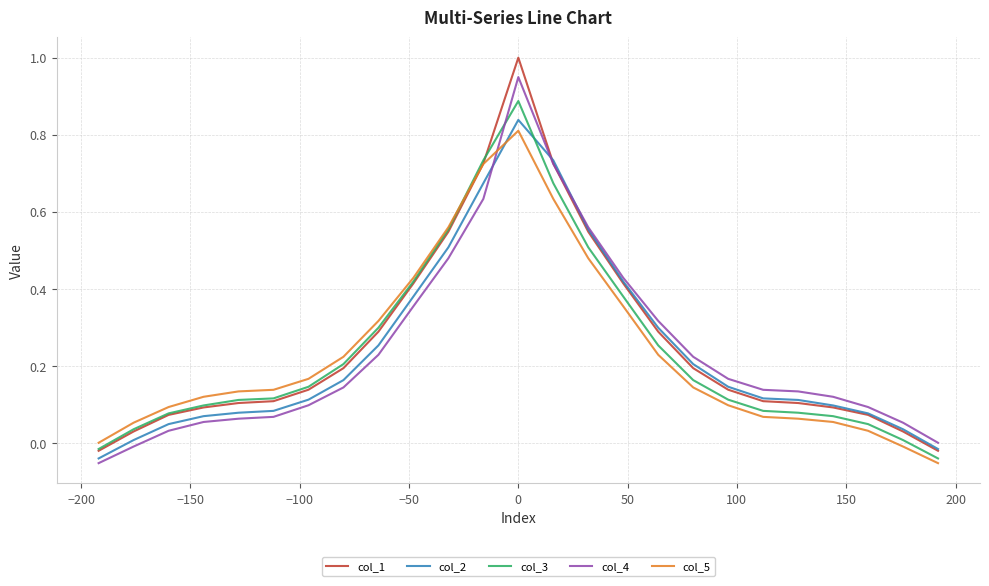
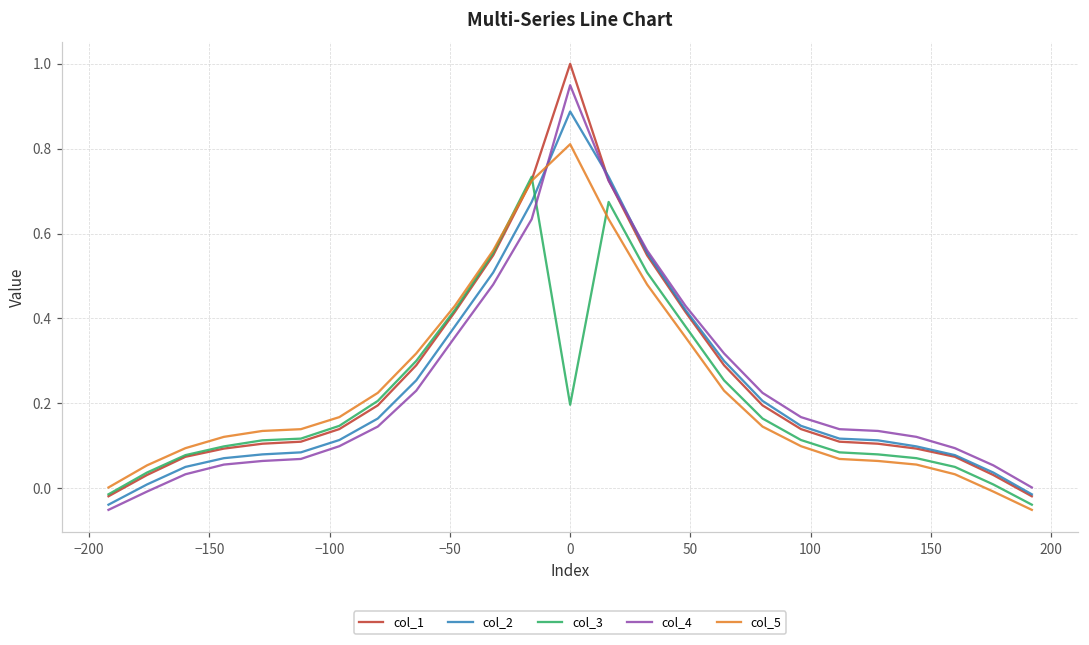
  {
    "col_1": {
      "0": 1.00
    },
    "col_2": {
-     "0": 0.84
+     "0": 0.89
    },
    "col_3": {
-     "0": 0.89
+     "0": 0.20
    },
    "col_4": {
      "0": 0.95
    },
    "col_5": {
      "0": 0.81
    }
  }
